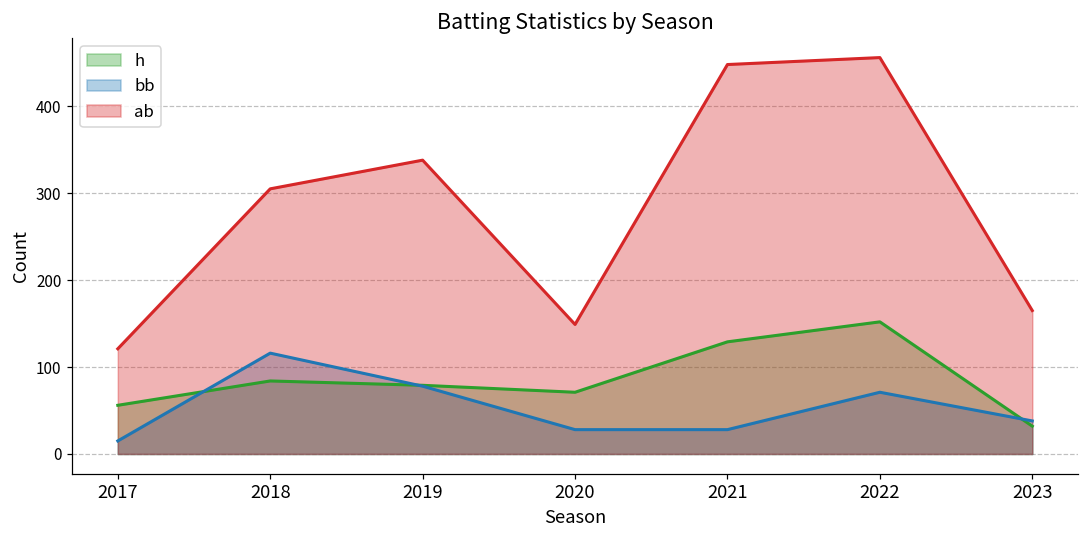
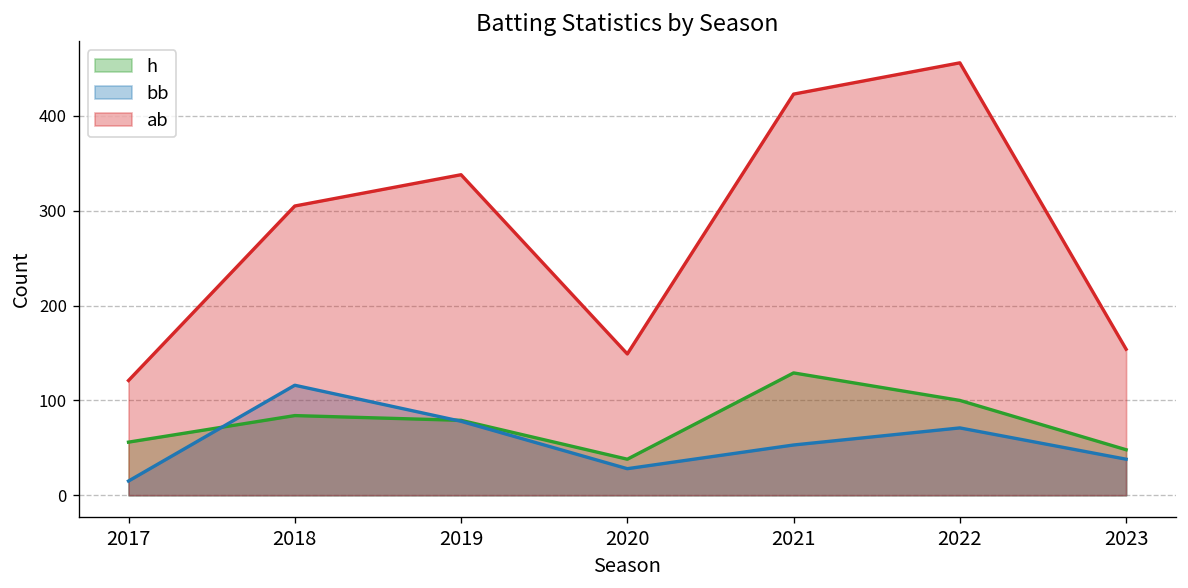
  {
    "h": {
      "2017": 60,
      "2018": 80,
-     "2020": 70,
+     "2020": 40,
      "2021": 130,
-     "2022": 150,
-     "2023": 30
+     "2022": 100,
+     "2023": 50
    },
    "bb": {
      "2017": 20,
      "2018": 120,
      "2020": 30,
-     "2021": 30,
+     "2021": 50,
      "2022": 70,
      "2023": 40
    },
    "ab": {
      "2017": 120,
      "2018": 310,
      "2019": 340,
      "2020": 150,
-     "2021": 450,
+     "2021": 420,
      "2022": 460,
-     "2023": 170
+     "2023": 150
    }
  }
